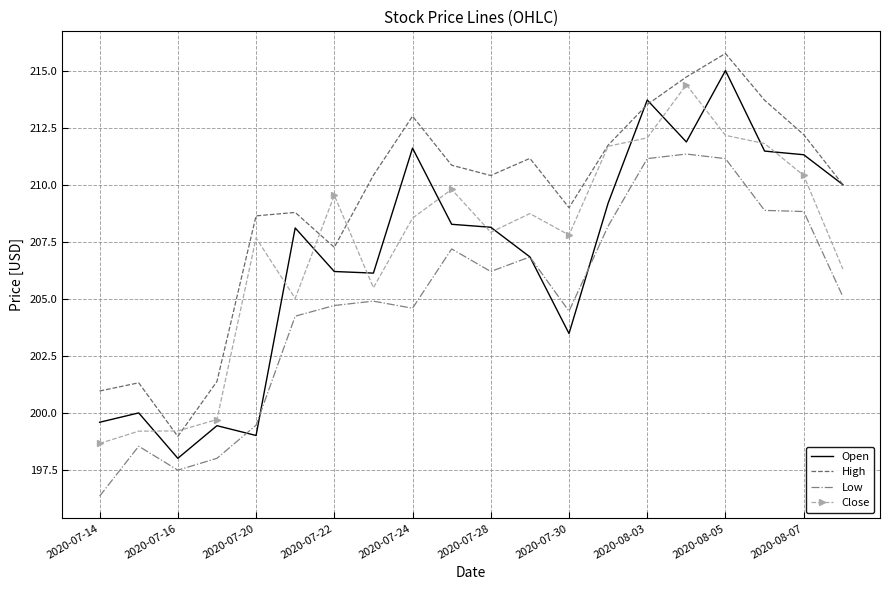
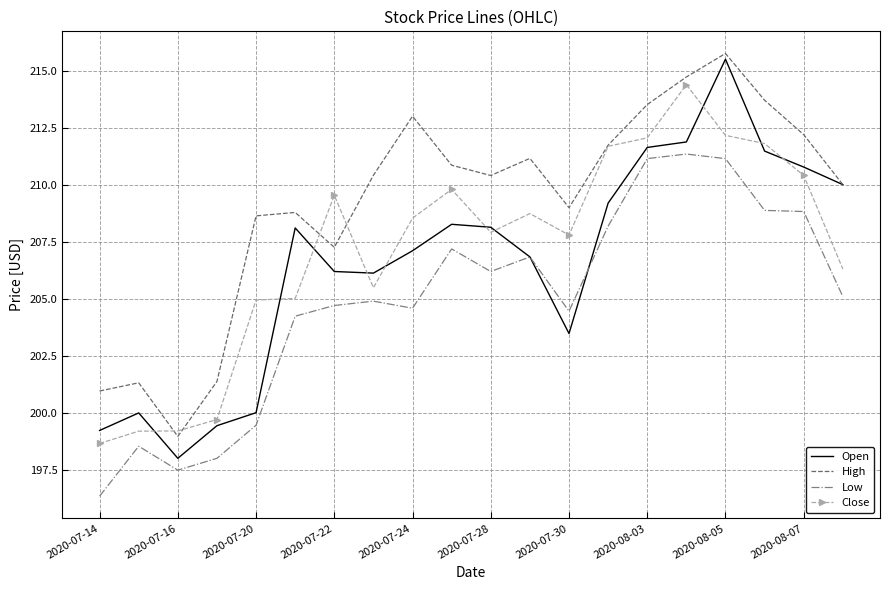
  {
    "Open": {
-     "2020-07-14": 199.6,
+     "2020-07-14": 199.2,
      "2020-07-16": 198.0,
-     "2020-07-20": 199,
+     "2020-07-20": 200,
      "2020-07-22": 206.2,
-     "2020-07-24": 211.6,
+     "2020-07-24": 207.1,
      "2020-07-28": 208.1,
      "2020-07-30": 203.5,
-     "2020-08-03": 213.7,
-     "2020-08-05": 215.0,
-     "2020-08-07": 211.3
+     "2020-08-03": 211.6,
+     "2020-08-05": 215.5,
+     "2020-08-07": 210.8
    },
    "Close": {
      "2020-07-14": 198.7,
      "2020-07-16": 199.2,
-     "2020-07-20": 207.7,
+     "2020-07-20": 204.9,
      "2020-07-22": 209.5,
      "2020-07-24": 208.5,
      "2020-07-28": 207.9,
      "2020-07-30": 207.8,
      "2020-08-03": 212.1,
      "2020-08-05": 212.2,
      "2020-08-07": 210.4
    }
  }
